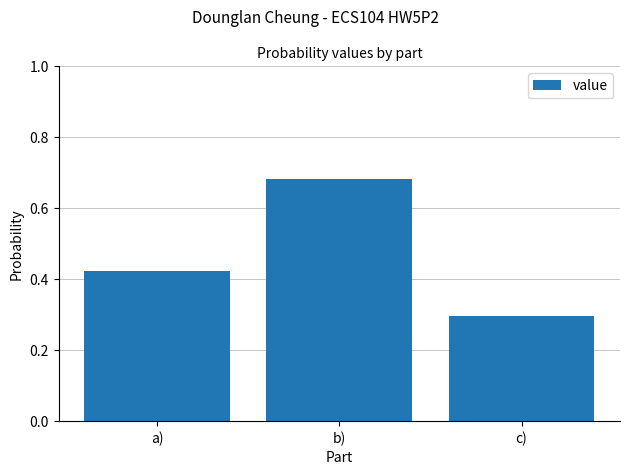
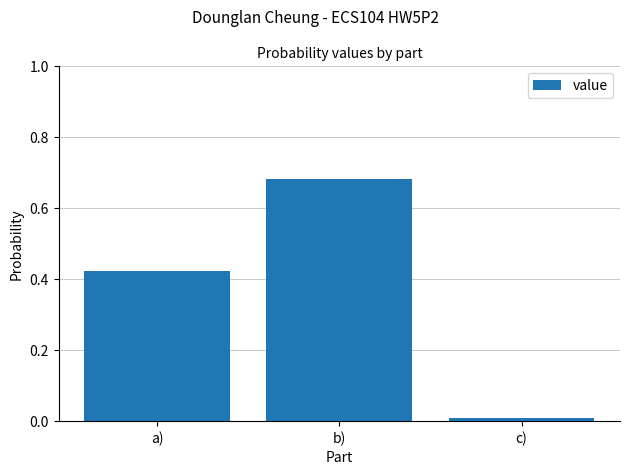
  {
    "a)": 0.42,
    "b)": 0.68,
-   "c)": 0.30
+   "c)": 0.01
  }
